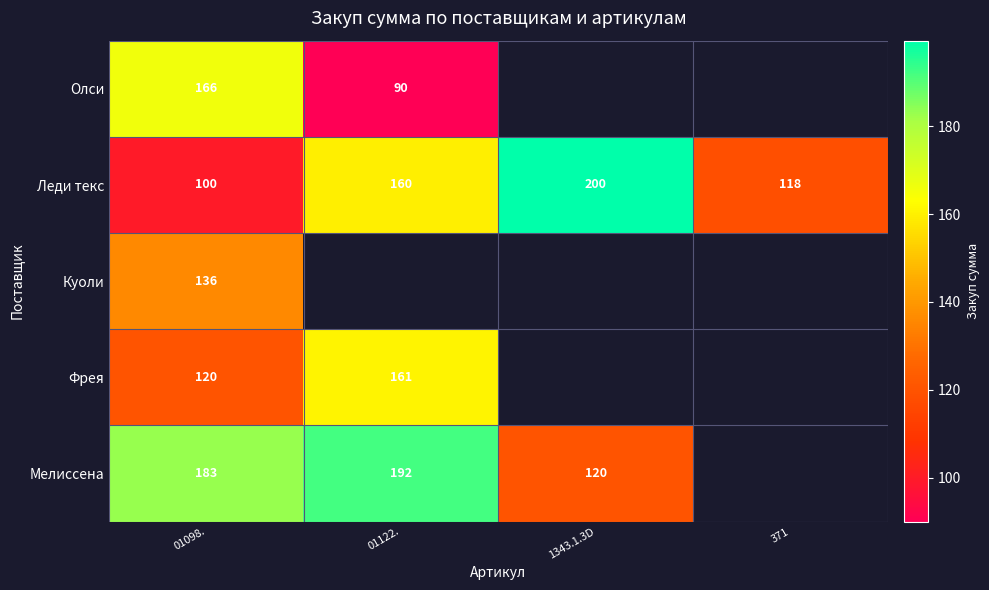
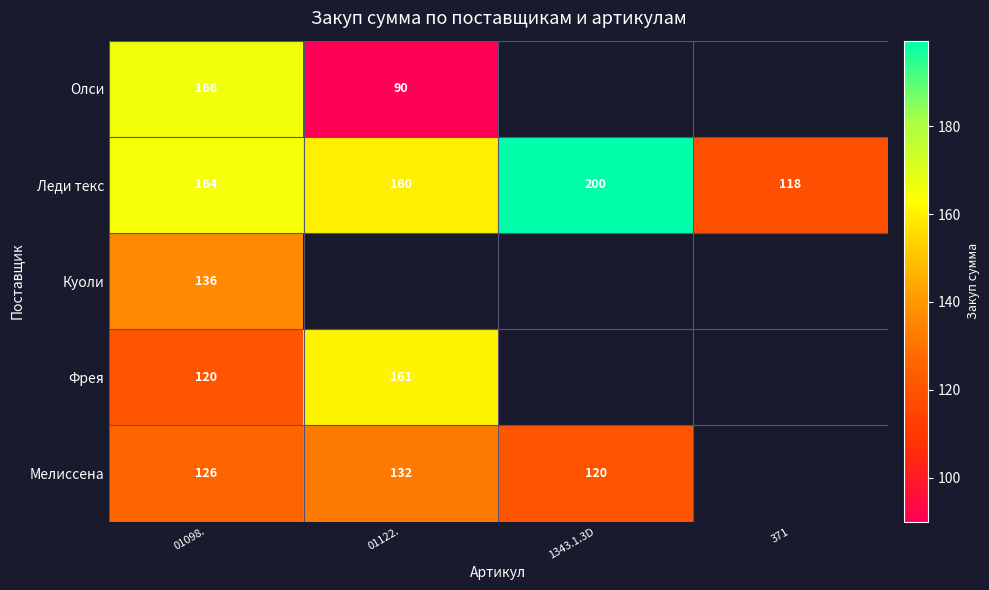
  {
    "Олси": {
      "01098.": 166,
      "01122.": 90
    },
    "Леди текс": {
-     "01098.": 100,
+     "01098.": 164,
      "01122.": 160,
      "1343.1.3D": 200,
      "371": 118
    },
    "Куоли": {
      "01098.": 136
    },
    "Фрея": {
      "01098.": 120,
      "01122.": 161
    },
    "Мелиссена": {
-     "01098.": 183,
-     "01122.": 192,
+     "01098.": 126,
+     "01122.": 132,
      "1343.1.3D": 120
    }
  }
